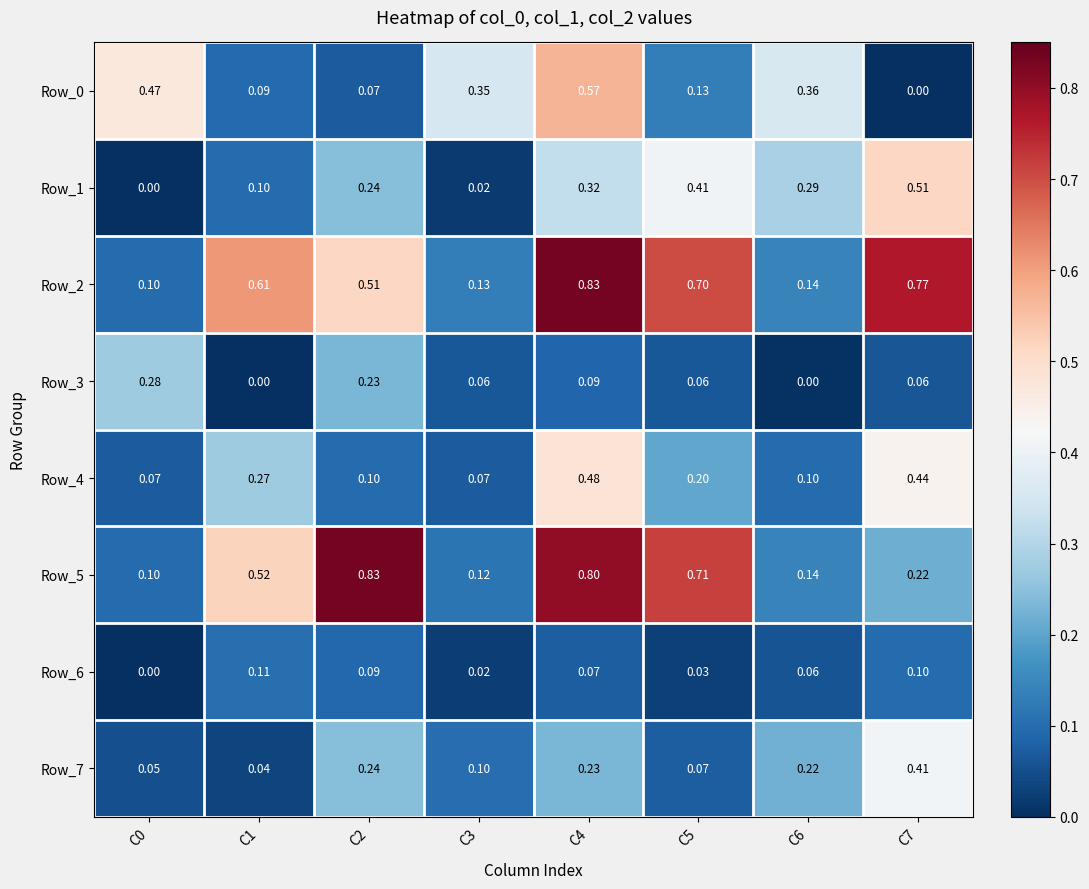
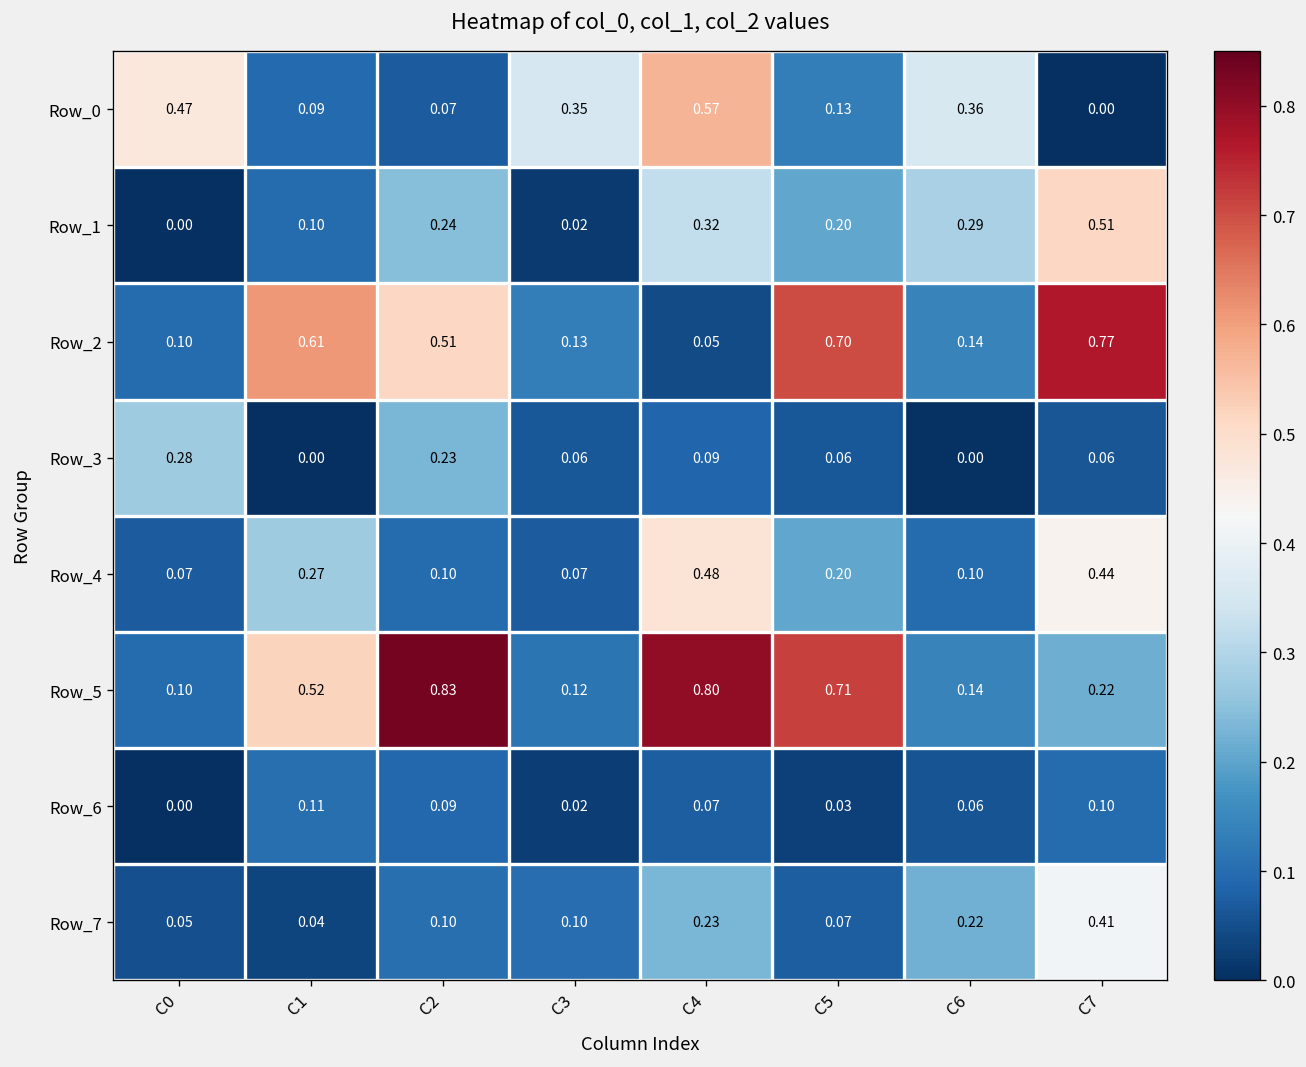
  {
    "Row_0": {
      "C0": 0.47,
      "C1": 0.09,
      "C2": 0.07,
      "C3": 0.35,
      "C4": 0.57,
      "C5": 0.13,
      "C6": 0.36,
      "C7": 0.00
    },
    "Row_1": {
      "C0": 0.00,
      "C1": 0.10,
      "C2": 0.24,
      "C3": 0.02,
      "C4": 0.32,
-     "C5": 0.41,
+     "C5": 0.20,
      "C6": 0.29,
      "C7": 0.51
    },
    "Row_2": {
      "C0": 0.10,
      "C1": 0.61,
      "C2": 0.51,
      "C3": 0.13,
-     "C4": 0.83,
+     "C4": 0.05,
      "C5": 0.70,
      "C6": 0.14,
      "C7": 0.77
    },
    "Row_3": {
      "C0": 0.28,
      "C1": 0.00,
      "C2": 0.23,
      "C3": 0.06,
      "C4": 0.09,
      "C5": 0.06,
      "C6": 0.00,
      "C7": 0.06
    },
    "Row_4": {
      "C0": 0.07,
      "C1": 0.27,
      "C2": 0.10,
      "C3": 0.07,
      "C4": 0.48,
      "C5": 0.20,
      "C6": 0.10,
      "C7": 0.44
    },
    "Row_5": {
      "C0": 0.10,
      "C1": 0.52,
      "C2": 0.83,
      "C3": 0.12,
      "C4": 0.80,
      "C5": 0.71,
      "C6": 0.14,
      "C7": 0.22
    },
    "Row_6": {
      "C0": 0.00,
      "C1": 0.11,
      "C2": 0.09,
      "C3": 0.02,
      "C4": 0.07,
      "C5": 0.03,
      "C6": 0.06,
      "C7": 0.10
    },
    "Row_7": {
      "C0": 0.05,
      "C1": 0.04,
-     "C2": 0.24,
+     "C2": 0.10,
      "C3": 0.10,
      "C4": 0.23,
      "C5": 0.07,
      "C6": 0.22,
      "C7": 0.41
    }
  }
